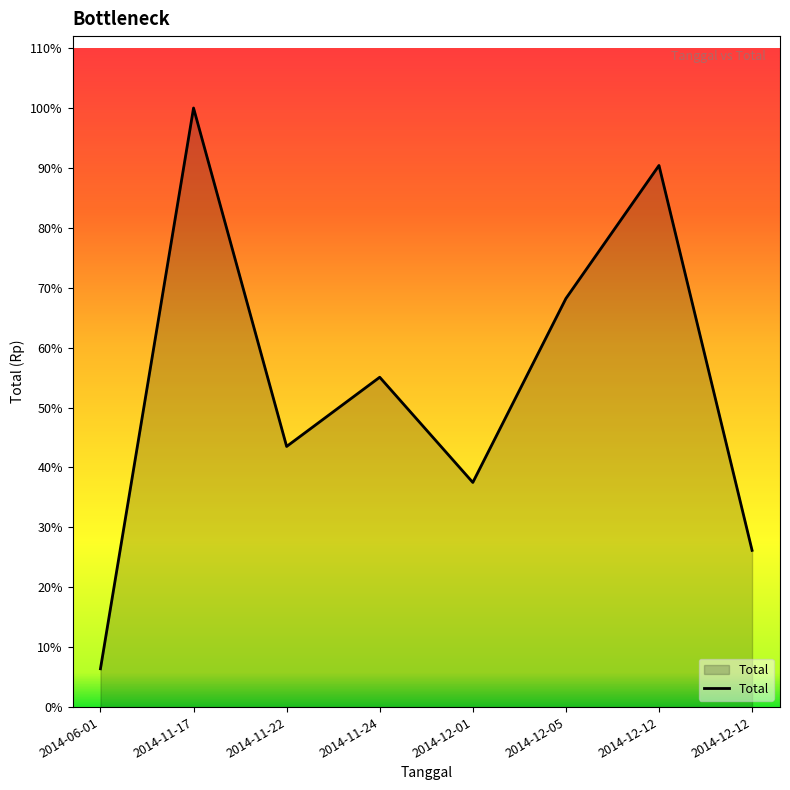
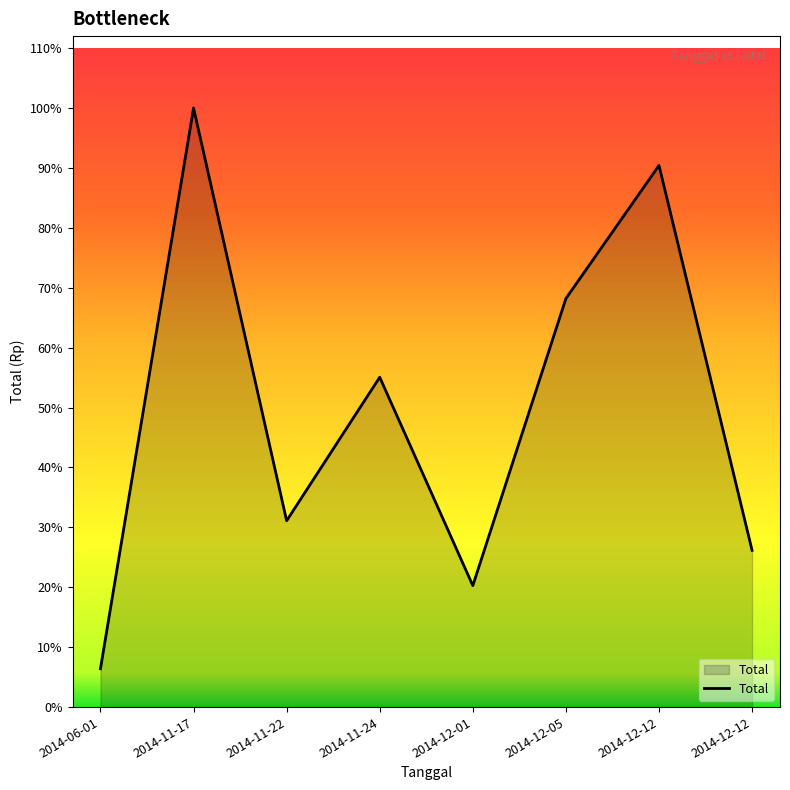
  {
    "2014-06-01": "6%",
    "2014-11-17": "100%",
-   "2014-11-22": "44%",
+   "2014-11-22": "31%",
    "2014-11-24": "55%",
-   "2014-12-01": "37%",
+   "2014-12-01": "20%",
    "2014-12-05": "68%"
  }
